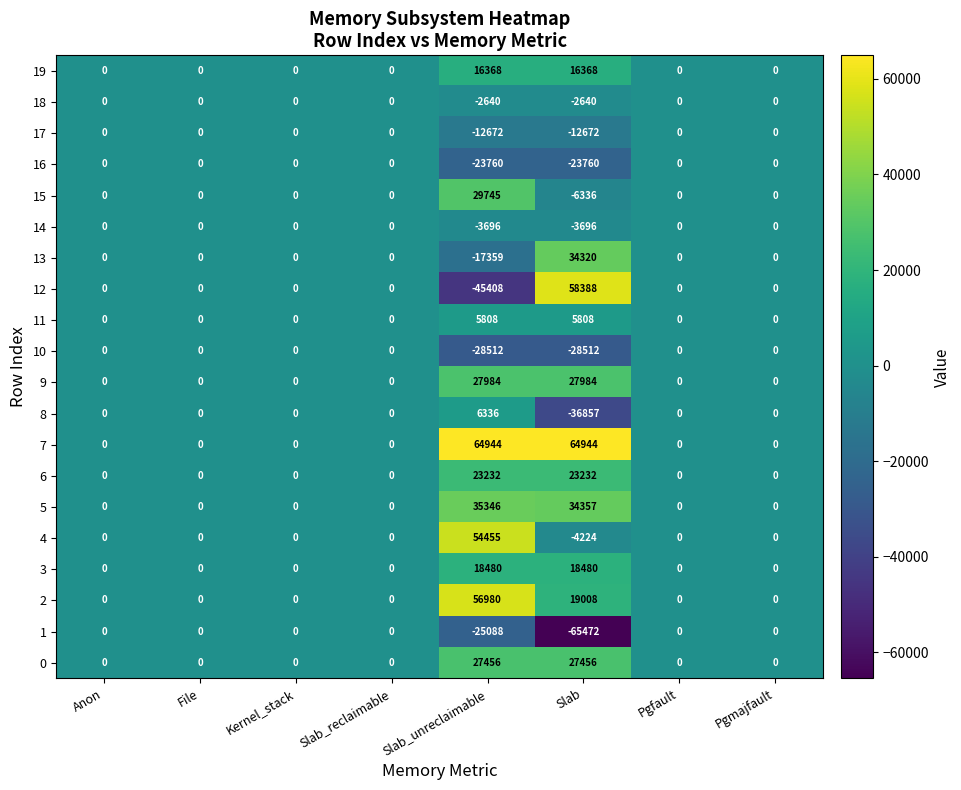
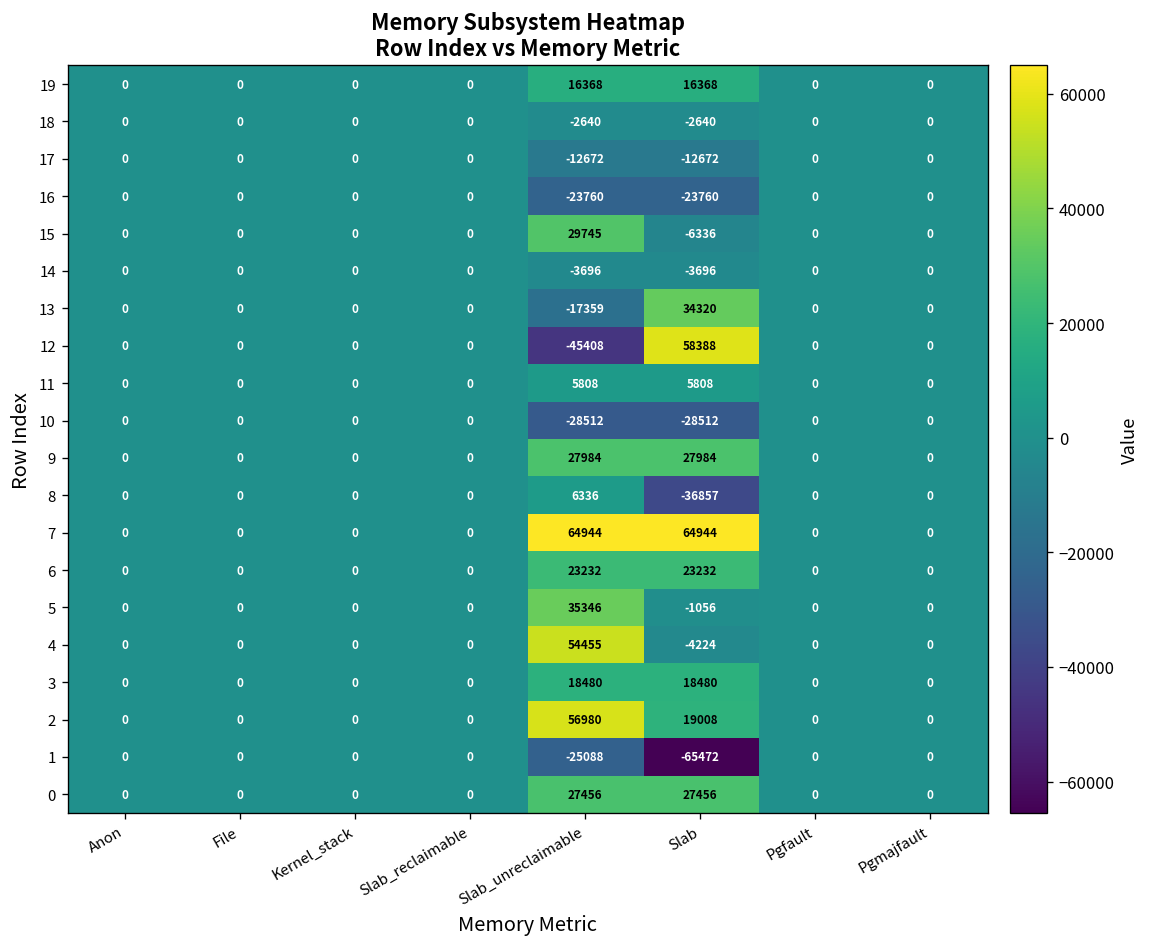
  {
    "19": {
      "Anon": 0,
      "File": 0,
      "Kernel_stack": 0,
      "Slab_reclaimable": 0,
      "Slab_unreclaimable": 16368,
      "Slab": 16368,
      "Pgfault": 0,
      "Pgmajfault": 0
    },
    "18": {
      "Anon": 0,
      "File": 0,
      "Kernel_stack": 0,
      "Slab_reclaimable": 0,
      "Slab_unreclaimable": -2640,
      "Slab": -2640,
      "Pgfault": 0,
      "Pgmajfault": 0
    },
    "17": {
      "Anon": 0,
      "File": 0,
      "Kernel_stack": 0,
      "Slab_reclaimable": 0,
      "Slab_unreclaimable": -12672,
      "Slab": -12672,
      "Pgfault": 0,
      "Pgmajfault": 0
    },
    "16": {
      "Anon": 0,
      "File": 0,
      "Kernel_stack": 0,
      "Slab_reclaimable": 0,
      "Slab_unreclaimable": -23760,
      "Slab": -23760,
      "Pgfault": 0,
      "Pgmajfault": 0
    },
    "15": {
      "Anon": 0,
      "File": 0,
      "Kernel_stack": 0,
      "Slab_reclaimable": 0,
      "Slab_unreclaimable": 29745,
      "Slab": -6336,
      "Pgfault": 0,
      "Pgmajfault": 0
    },
    "14": {
      "Anon": 0,
      "File": 0,
      "Kernel_stack": 0,
      "Slab_reclaimable": 0,
      "Slab_unreclaimable": -3696,
      "Slab": -3696,
      "Pgfault": 0,
      "Pgmajfault": 0
    },
    "13": {
      "Anon": 0,
      "File": 0,
      "Kernel_stack": 0,
      "Slab_reclaimable": 0,
      "Slab_unreclaimable": -17359,
      "Slab": 34320,
      "Pgfault": 0,
      "Pgmajfault": 0
    },
    "12": {
      "Anon": 0,
      "File": 0,
      "Kernel_stack": 0,
      "Slab_reclaimable": 0,
      "Slab_unreclaimable": -45408,
      "Slab": 58388,
      "Pgfault": 0,
      "Pgmajfault": 0
    },
    "11": {
      "Anon": 0,
      "File": 0,
      "Kernel_stack": 0,
      "Slab_reclaimable": 0,
      "Slab_unreclaimable": 5808,
      "Slab": 5808,
      "Pgfault": 0,
      "Pgmajfault": 0
    },
    "10": {
      "Anon": 0,
      "File": 0,
      "Kernel_stack": 0,
      "Slab_reclaimable": 0,
      "Slab_unreclaimable": -28512,
      "Slab": -28512,
      "Pgfault": 0,
      "Pgmajfault": 0
    },
    "9": {
      "Anon": 0,
      "File": 0,
      "Kernel_stack": 0,
      "Slab_reclaimable": 0,
      "Slab_unreclaimable": 27984,
      "Slab": 27984,
      "Pgfault": 0,
      "Pgmajfault": 0
    },
    "8": {
      "Anon": 0,
      "File": 0,
      "Kernel_stack": 0,
      "Slab_reclaimable": 0,
      "Slab_unreclaimable": 6336,
      "Slab": -36857,
      "Pgfault": 0,
      "Pgmajfault": 0
    },
    "7": {
      "Anon": 0,
      "File": 0,
      "Kernel_stack": 0,
      "Slab_reclaimable": 0,
      "Slab_unreclaimable": 64944,
      "Slab": 64944,
      "Pgfault": 0,
      "Pgmajfault": 0
    },
    "6": {
      "Anon": 0,
      "File": 0,
      "Kernel_stack": 0,
      "Slab_reclaimable": 0,
      "Slab_unreclaimable": 23232,
      "Slab": 23232,
      "Pgfault": 0,
      "Pgmajfault": 0
    },
    "5": {
      "Anon": 0,
      "File": 0,
      "Kernel_stack": 0,
      "Slab_reclaimable": 0,
      "Slab_unreclaimable": 35346,
-     "Slab": 34357,
+     "Slab": -1056,
      "Pgfault": 0,
      "Pgmajfault": 0
    },
    "4": {
      "Anon": 0,
      "File": 0,
      "Kernel_stack": 0,
      "Slab_reclaimable": 0,
      "Slab_unreclaimable": 54455,
      "Slab": -4224,
      "Pgfault": 0,
      "Pgmajfault": 0
    },
    "3": {
      "Anon": 0,
      "File": 0,
      "Kernel_stack": 0,
      "Slab_reclaimable": 0,
      "Slab_unreclaimable": 18480,
      "Slab": 18480,
      "Pgfault": 0,
      "Pgmajfault": 0
    },
    "2": {
      "Anon": 0,
      "File": 0,
      "Kernel_stack": 0,
      "Slab_reclaimable": 0,
      "Slab_unreclaimable": 56980,
      "Slab": 19008,
      "Pgfault": 0,
      "Pgmajfault": 0
    },
    "1": {
      "Anon": 0,
      "File": 0,
      "Kernel_stack": 0,
      "Slab_reclaimable": 0,
      "Slab_unreclaimable": -25088,
      "Slab": -65472,
      "Pgfault": 0,
      "Pgmajfault": 0
    },
    "0": {
      "Anon": 0,
      "File": 0,
      "Kernel_stack": 0,
      "Slab_reclaimable": 0,
      "Slab_unreclaimable": 27456,
      "Slab": 27456,
      "Pgfault": 0,
      "Pgmajfault": 0
    }
  }
